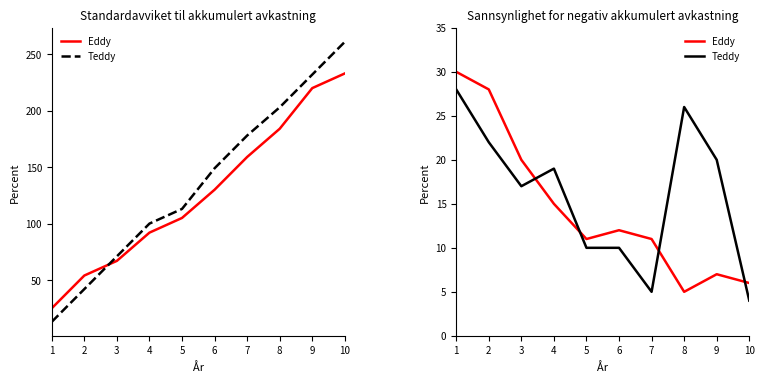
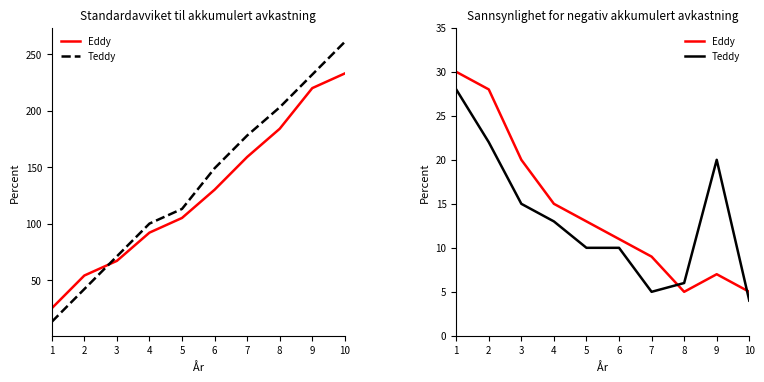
  {
    "Standardavviket til akkumulert avkastning": {
      "Eddy": {
        "1": 25,
        "2": 54,
        "3": 67,
        "4": 92,
        "5": 105,
        "6": 130,
        "7": 159,
        "8": 184,
        "9": 220,
        "10": 233
      },
      "Teddy": {
        "1": 13,
        "2": 42,
        "3": 71,
        "4": 100,
        "5": 113,
        "6": 149,
        "7": 178,
        "8": 203,
        "9": 232,
        "10": 261
      }
    },
    "Sannsynlighet for negativ akkumulert avkastning": {
      "Eddy": {
        "1": 30,
        "2": 28,
        "3": 20,
        "4": 15,
-       "5": 11,
-       "6": 12,
-       "7": 11,
+       "5": 13,
+       "6": 11,
+       "7": 9,
        "8": 5,
        "9": 7,
-       "10": 6
+       "10": 5
      },
      "Teddy": {
        "1": 28,
        "2": 22,
-       "3": 17,
-       "4": 19,
+       "3": 15,
+       "4": 13,
        "5": 10,
        "6": 10,
        "7": 5,
-       "8": 26,
+       "8": 6,
        "9": 20,
        "10": 4
      }
    }
  }
